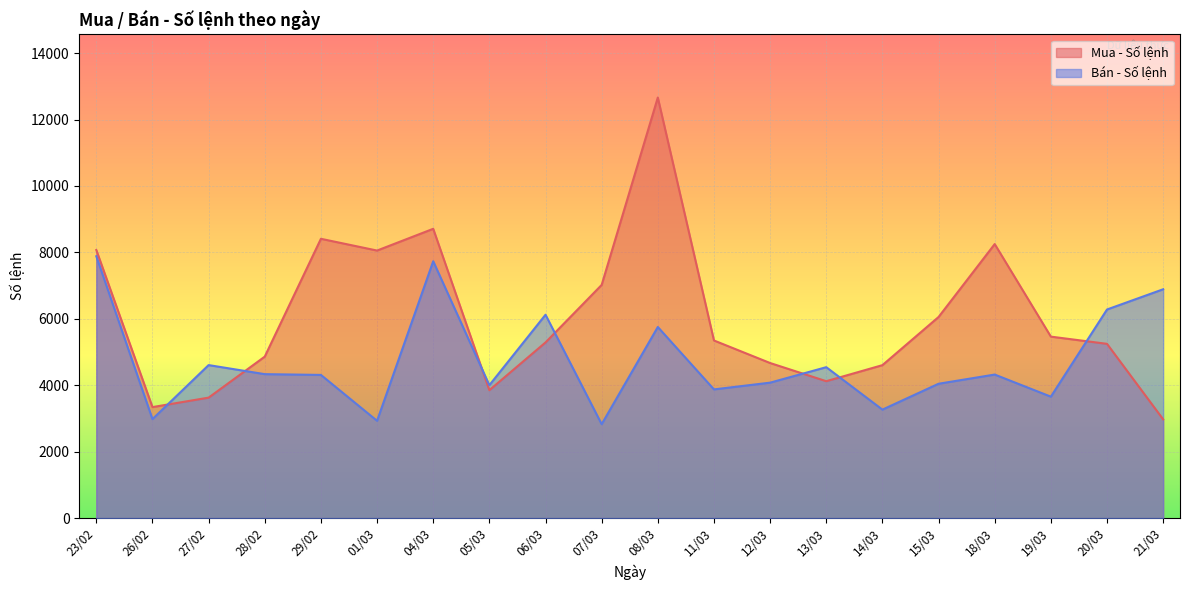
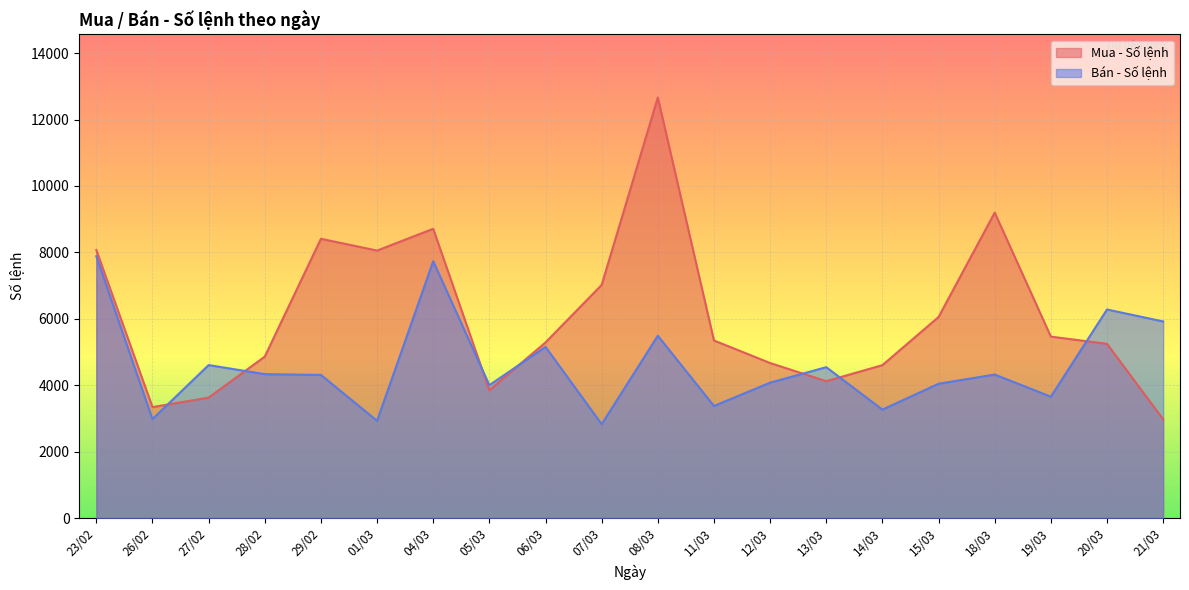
  {
    "Mua - Số lệnh": {
      "23/02": 8100,
      "26/02": 3300,
      "27/02": 3600,
      "28/02": 4900,
      "29/02": 8400,
      "01/03": 8100,
      "04/03": 8700,
      "05/03": 3900,
      "06/03": 5300,
      "07/03": 7000,
      "08/03": 12700,
      "11/03": 5300,
      "12/03": 4700,
      "13/03": 4100,
      "14/03": 4600,
      "15/03": 6100,
-     "18/03": 8300,
+     "18/03": 9200,
      "19/03": 5500,
      "20/03": 5200,
      "21/03": 3000
    },
    "Bán - Số lệnh": {
      "23/02": 7900,
      "26/02": 3000,
      "27/02": 4600,
      "28/02": 4300,
      "29/02": 4300,
      "01/03": 2900,
      "04/03": 7700,
      "05/03": 4000,
-     "06/03": 6100,
+     "06/03": 5200,
      "07/03": 2800,
-     "08/03": 5800,
-     "11/03": 3900,
+     "08/03": 5500,
+     "11/03": 3400,
      "12/03": 4100,
      "13/03": 4500,
      "14/03": 3300,
      "15/03": 4000,
      "18/03": 4300,
      "19/03": 3700,
      "20/03": 6300,
-     "21/03": 6900
+     "21/03": 5900
    }
  }
